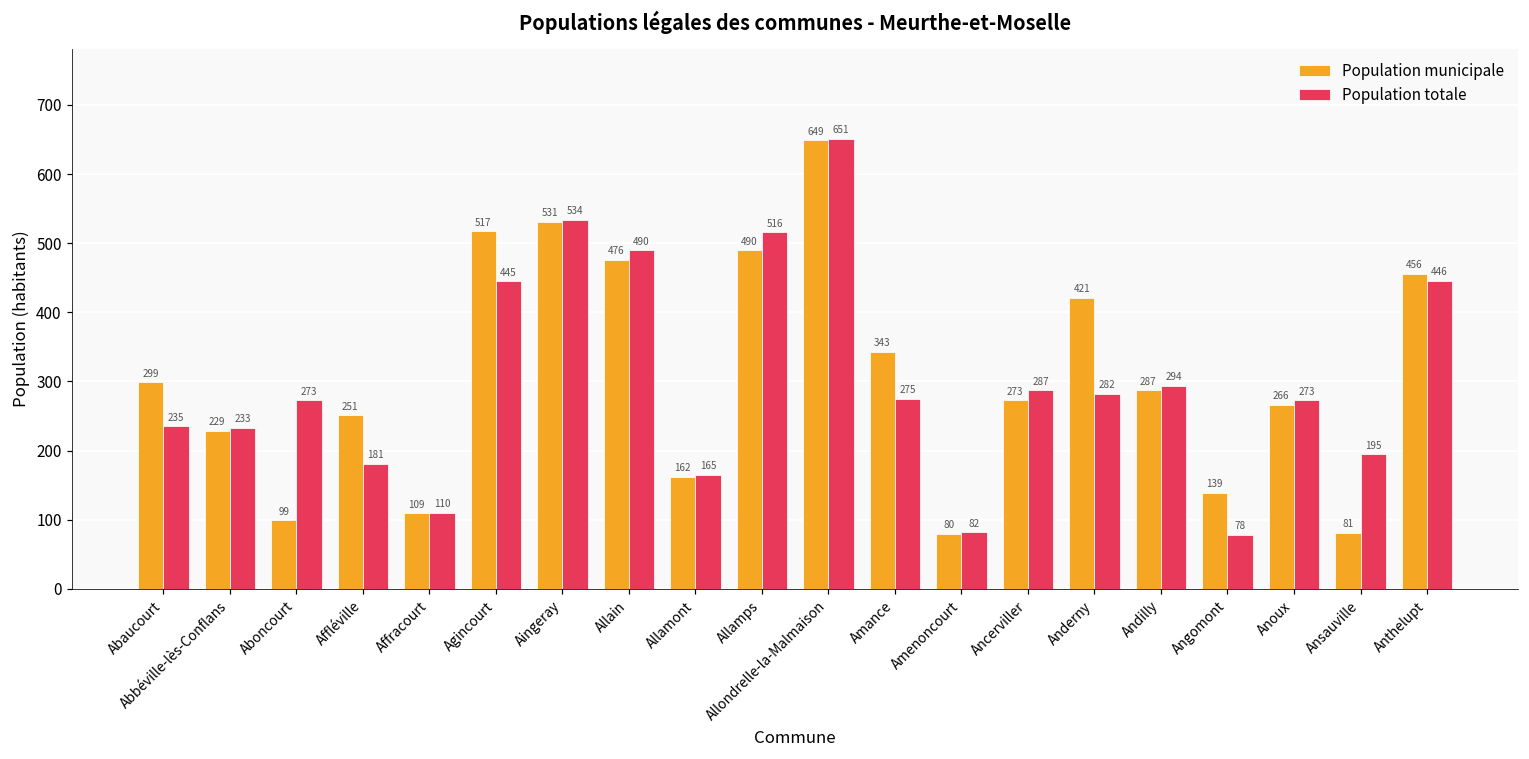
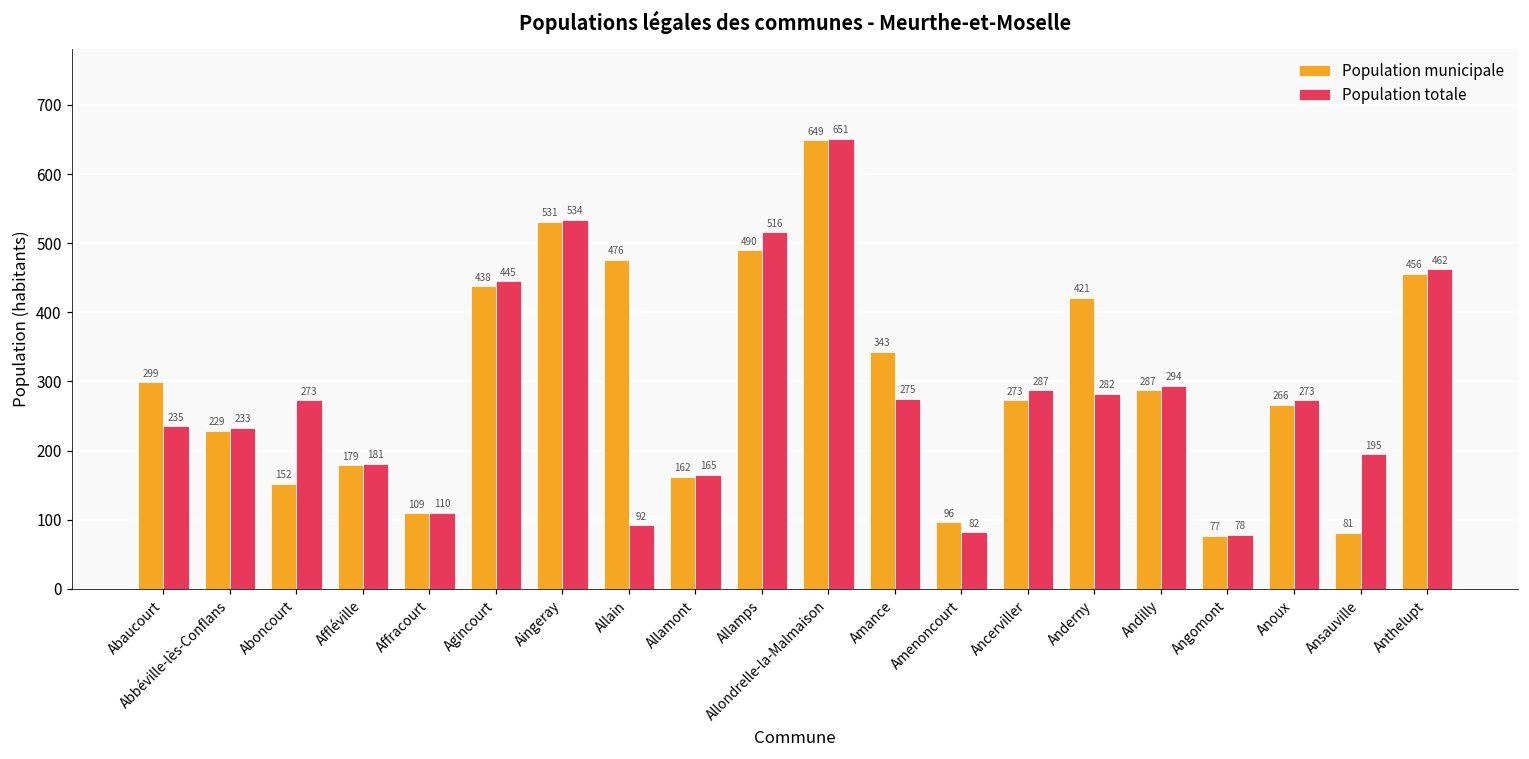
  {
    "Population municipale": {
      "Abaucourt": 299,
      "Abbéville-lès-Conflans": 229,
-     "Aboncourt": 99,
-     "Affléville": 251,
+     "Aboncourt": 152,
+     "Affléville": 179,
      "Affracourt": 109,
-     "Agincourt": 517,
+     "Agincourt": 438,
      "Aingeray": 531,
      "Allain": 476,
      "Allamont": 162,
      "Allamps": 490,
      "Allondrelle-la-Malmaison": 649,
      "Amance": 343,
-     "Amenoncourt": 80,
+     "Amenoncourt": 96,
      "Ancerviller": 273,
      "Anderny": 421,
      "Andilly": 287,
-     "Angomont": 139,
+     "Angomont": 77,
      "Anoux": 266,
      "Ansauville": 81,
      "Anthelupt": 456
    },
    "Population totale": {
      "Abaucourt": 235,
      "Abbéville-lès-Conflans": 233,
      "Aboncourt": 273,
      "Affléville": 181,
      "Affracourt": 110,
      "Agincourt": 445,
      "Aingeray": 534,
-     "Allain": 490,
+     "Allain": 92,
      "Allamont": 165,
      "Allamps": 516,
      "Allondrelle-la-Malmaison": 651,
      "Amance": 275,
      "Amenoncourt": 82,
      "Ancerviller": 287,
      "Anderny": 282,
      "Andilly": 294,
      "Angomont": 78,
      "Anoux": 273,
      "Ansauville": 195,
-     "Anthelupt": 446
+     "Anthelupt": 462
    }
  }
